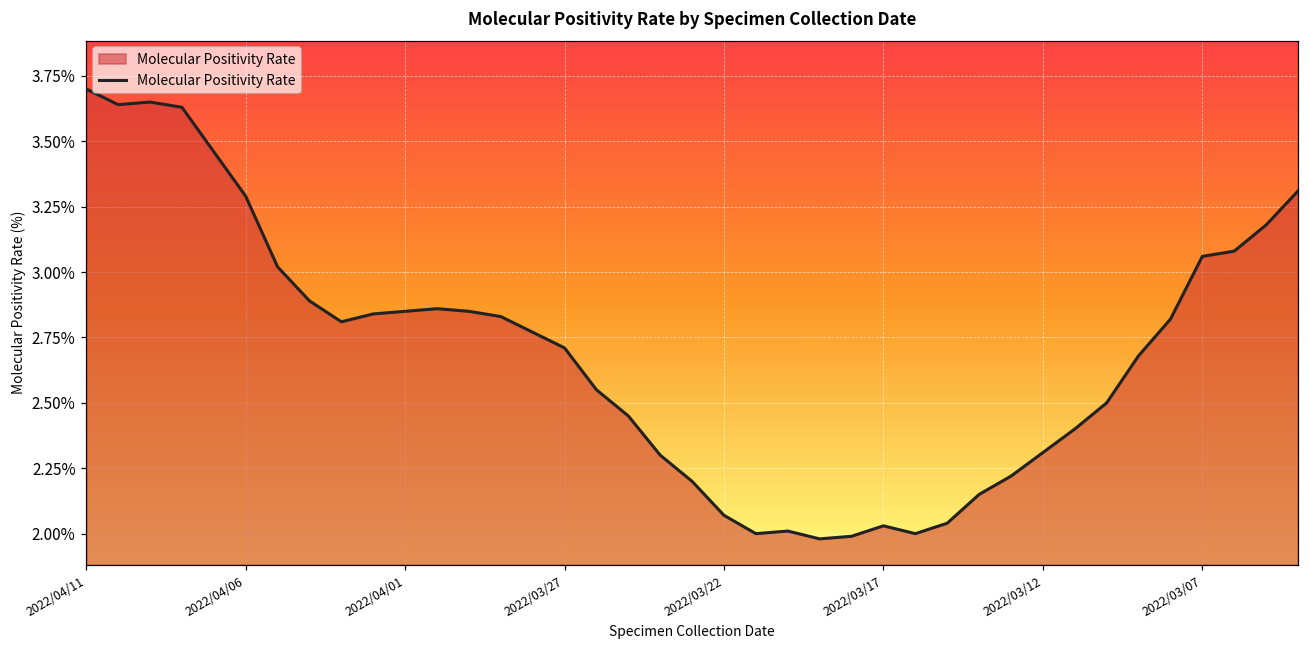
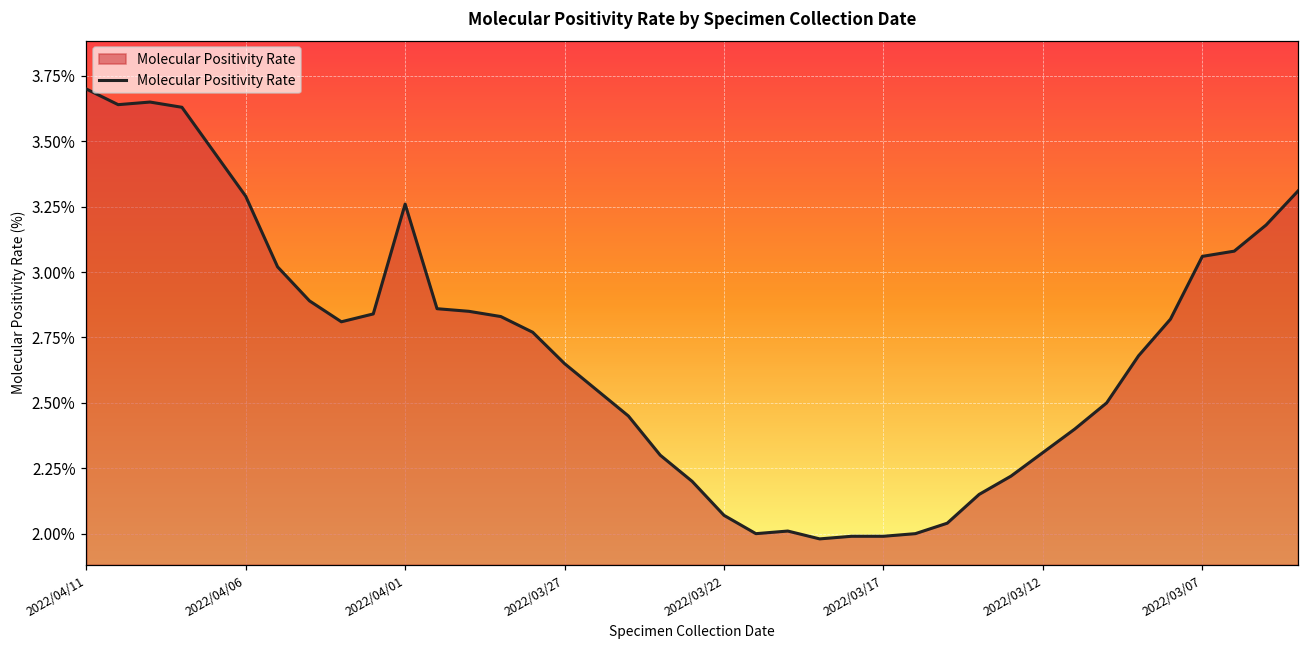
  {
    "2022/04/11": "3.70%",
    "2022/04/06": "3.29%",
-   "2022/04/01": "2.85%",
-   "2022/03/27": "2.71%",
+   "2022/04/01": "3.26%",
+   "2022/03/27": "2.65%",
    "2022/03/22": "2.07%",
-   "2022/03/17": "2.03%",
+   "2022/03/17": "1.99%",
    "2022/03/12": "2.31%",
    "2022/03/07": "3.06%"
  }
